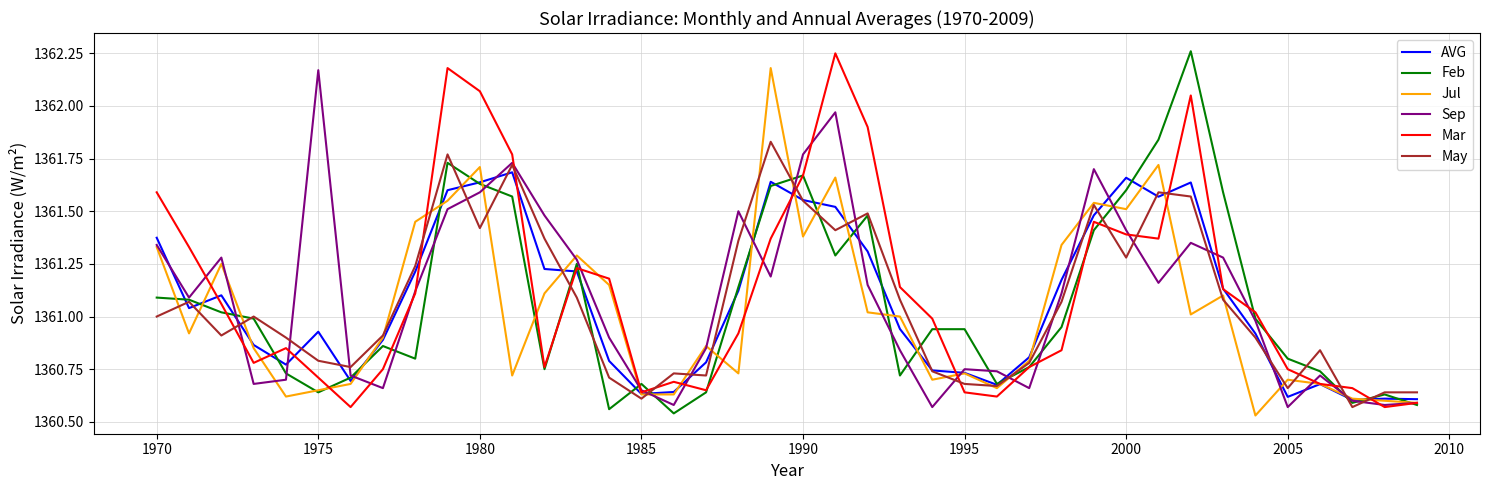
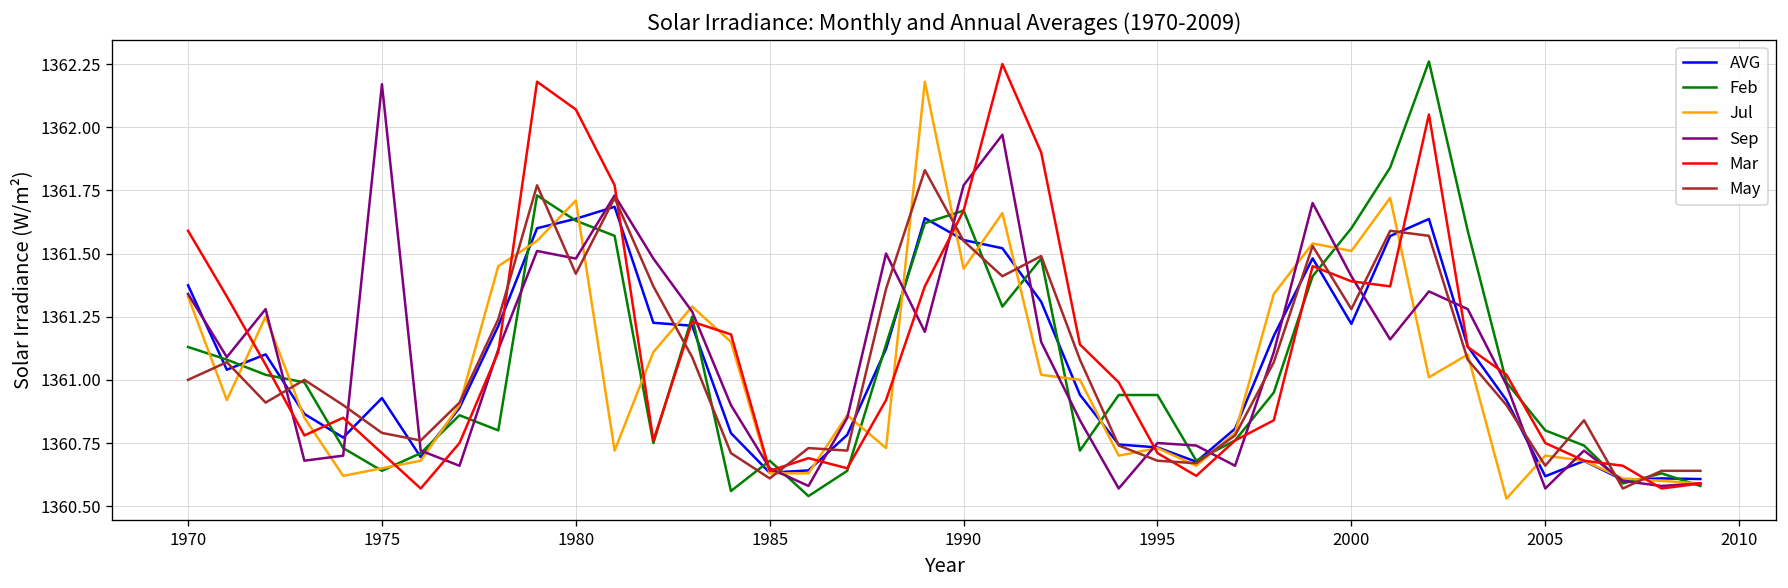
  {
    "AVG": {
      "1970": 1361.37,
      "1975": 1360.93,
-     "2000": 1361.66,
+     "2000": 1361.22,
      "2005": 1360.62
    },
    "Feb": {
-     "1970": 1361.09,
+     "1970": 1361.13,
      "1985": 1360.68,
      "1995": 1360.94,
      "2000": 1361.60,
      "2005": 1360.80
    },
    "Jul": {
      "1980": 1361.71,
-     "1990": 1361.38,
+     "1990": 1361.44,
      "2000": 1361.51,
      "2005": 1360.70
    },
    "Sep": {
      "1975": 1362.17,
-     "1980": 1361.59,
+     "1980": 1361.48,
      "1990": 1361.77,
      "1995": 1360.75,
      "2000": 1361.41,
      "2005": 1360.57
    },
    "Mar": {
      "1970": 1361.59,
      "1975": 1360.71,
      "1980": 1362.07,
-     "1995": 1360.64,
+     "1995": 1360.71,
      "2000": 1361.39,
      "2005": 1360.75
    },
    "May": {
      "1970": 1361.00,
      "1975": 1360.79,
      "1980": 1361.42,
      "1985": 1360.61,
      "1995": 1360.68,
      "2000": 1361.28,
      "2005": 1360.66
    }
  }
